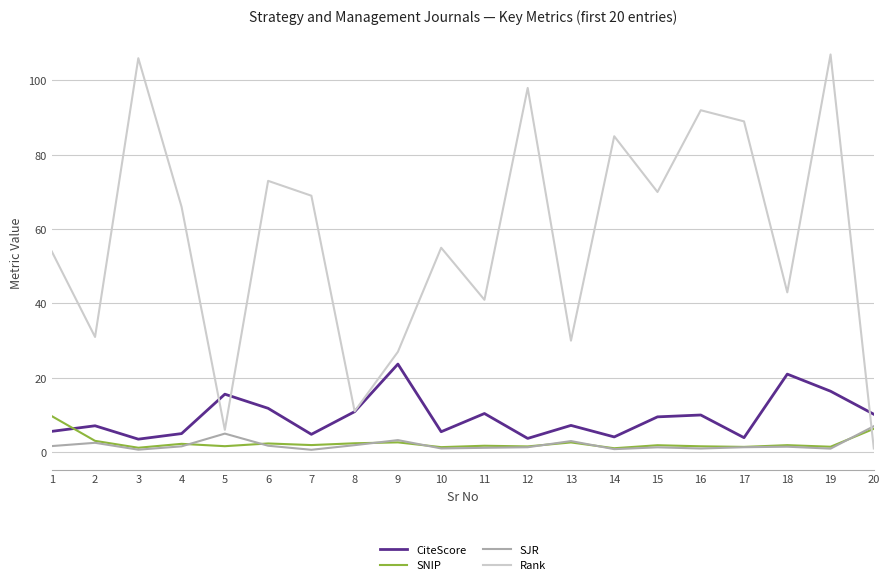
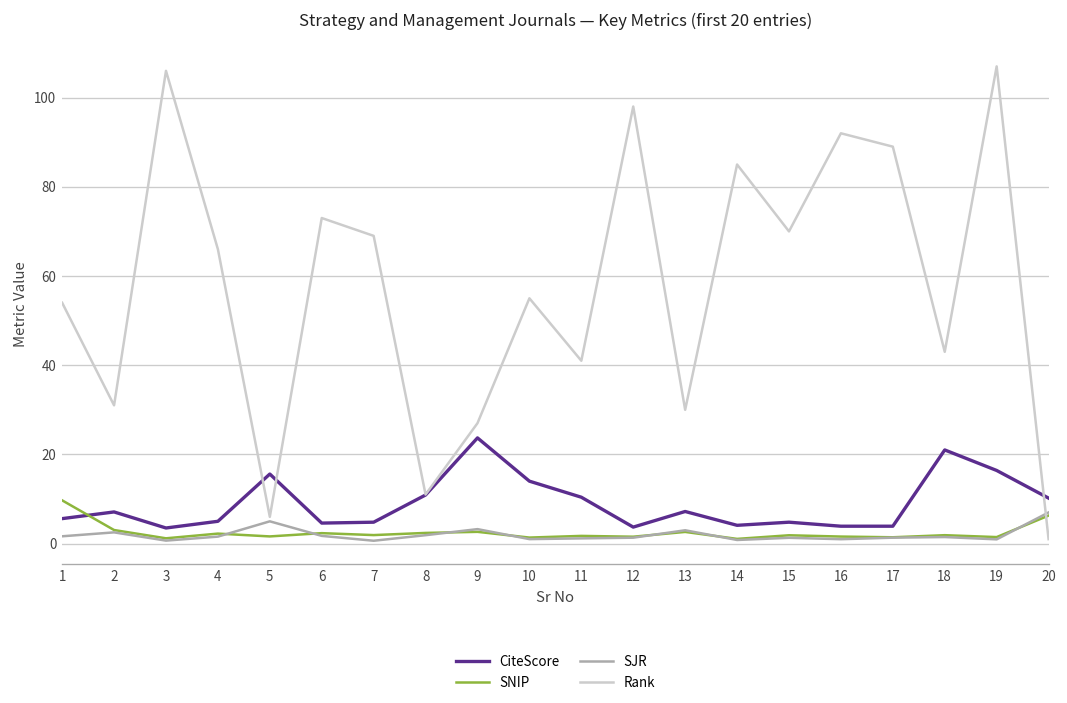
  {
    "CiteScore": {
      "1": 6,
      "2": 7,
      "3": 4,
      "4": 5,
      "5": 16,
-     "6": 12,
+     "6": 5,
      "7": 5,
      "9": 24,
-     "10": 6,
+     "10": 14,
      "11": 10,
      "12": 4,
      "13": 7,
      "14": 4,
-     "15": 10,
-     "16": 10,
+     "15": 5,
+     "16": 4,
      "17": 4,
      "18": 21,
      "19": 16,
      "20": 10
    },
    "SNIP": {
      "1": 10,
      "5": 2,
      "7": 2,
      "20": 6
    }
  }
